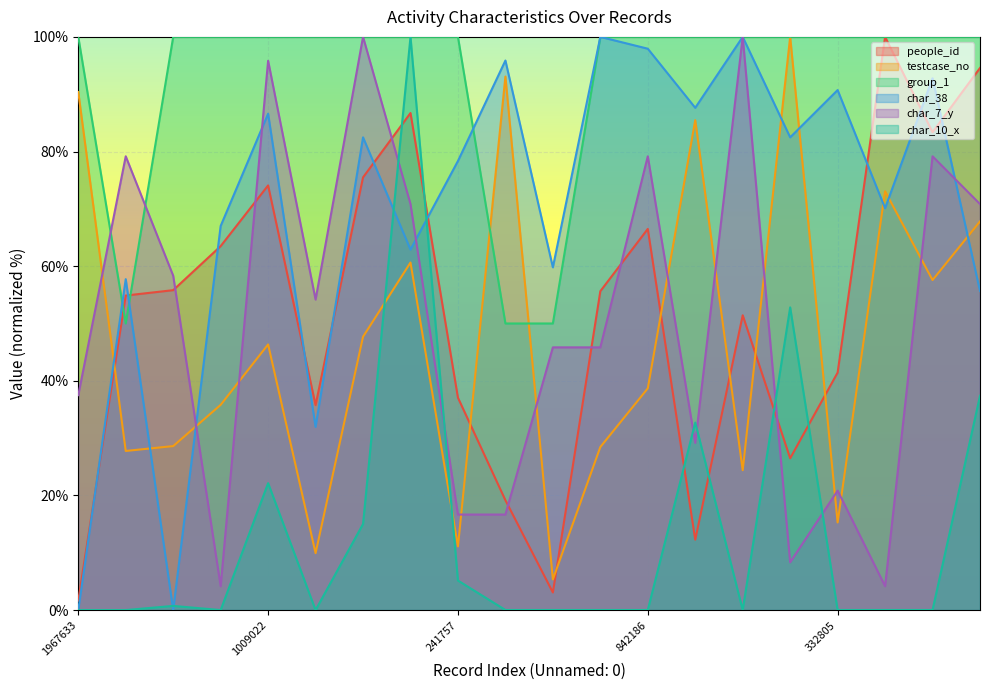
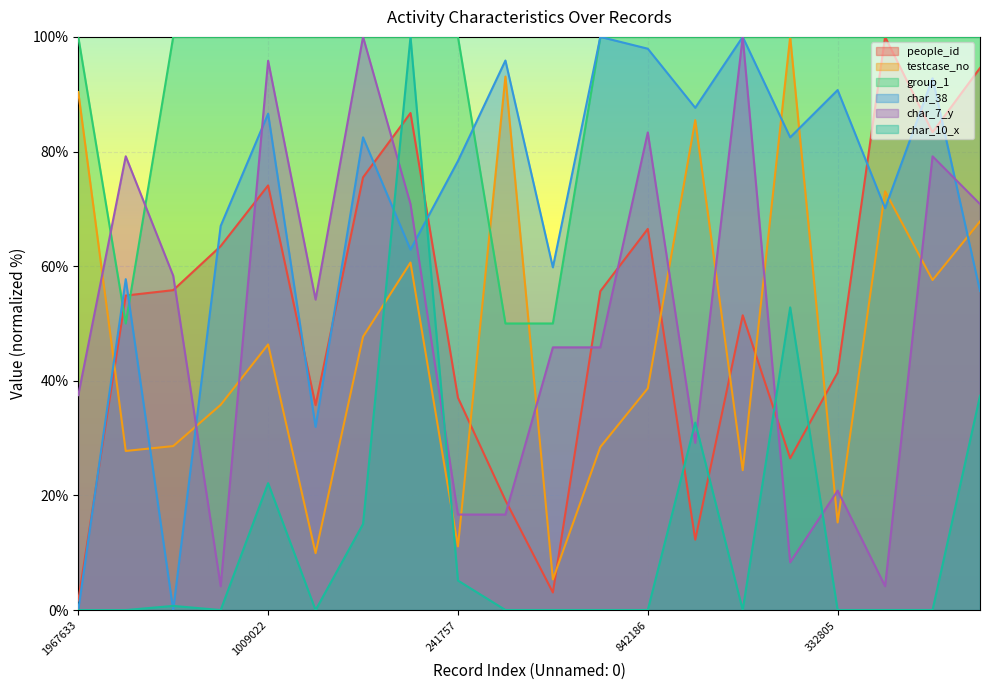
  {
    "char_7_y": {
      "1967633": "38%",
      "1009022": "96%",
      "241757": "17%",
-     "842186": "79%",
+     "842186": "83%",
      "332805": "21%"
    }
  }
